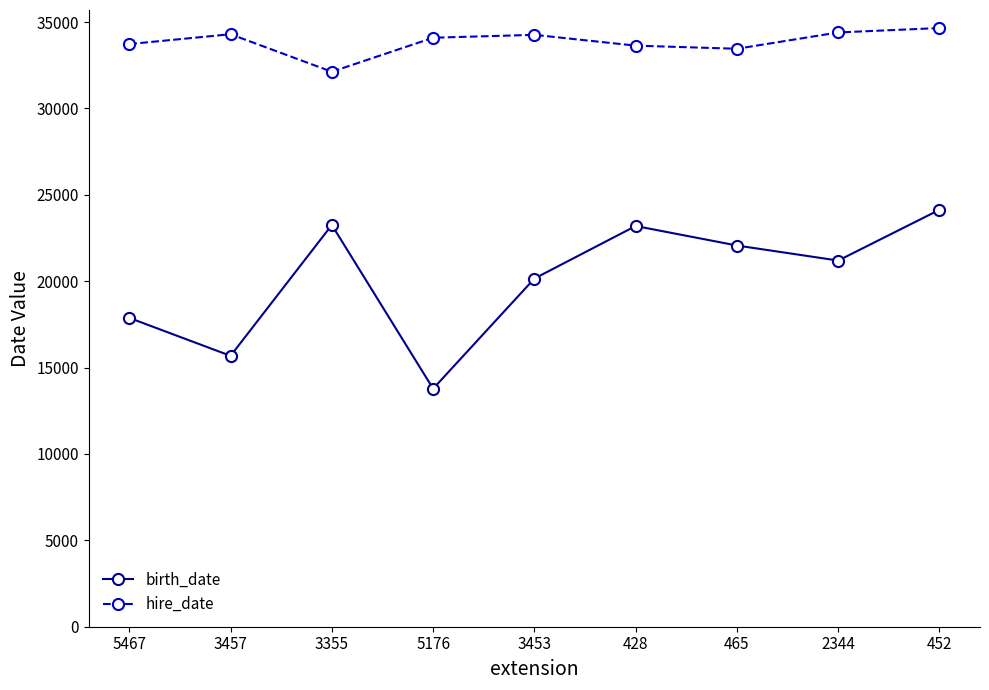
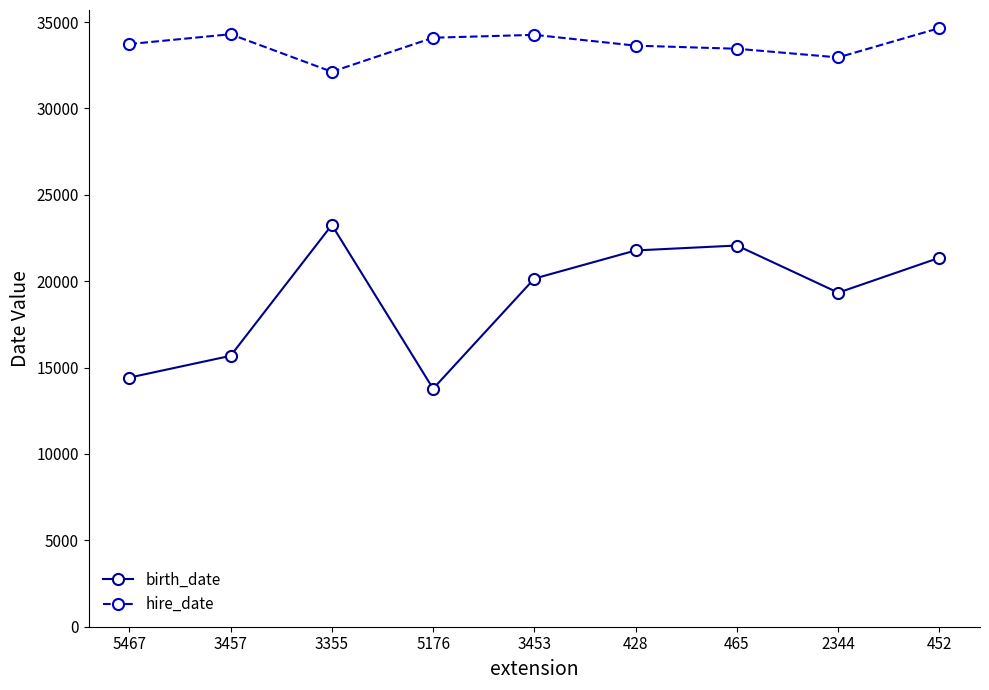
  {
    "birth_date": {
-     "5467": 17900,
+     "5467": 14400,
      "3457": 15700,
      "3355": 23300,
      "5176": 13800,
      "3453": 20200,
-     "428": 23200,
+     "428": 21800,
      "465": 22100,
-     "2344": 21200,
-     "452": 24100
+     "2344": 19300,
+     "452": 21400
    },
    "hire_date": {
      "5467": 33700,
      "3457": 34300,
      "3355": 32100,
      "5176": 34100,
      "3453": 34300,
      "428": 33600,
      "465": 33500,
-     "2344": 34400,
+     "2344": 33000,
      "452": 34700
    }
  }
